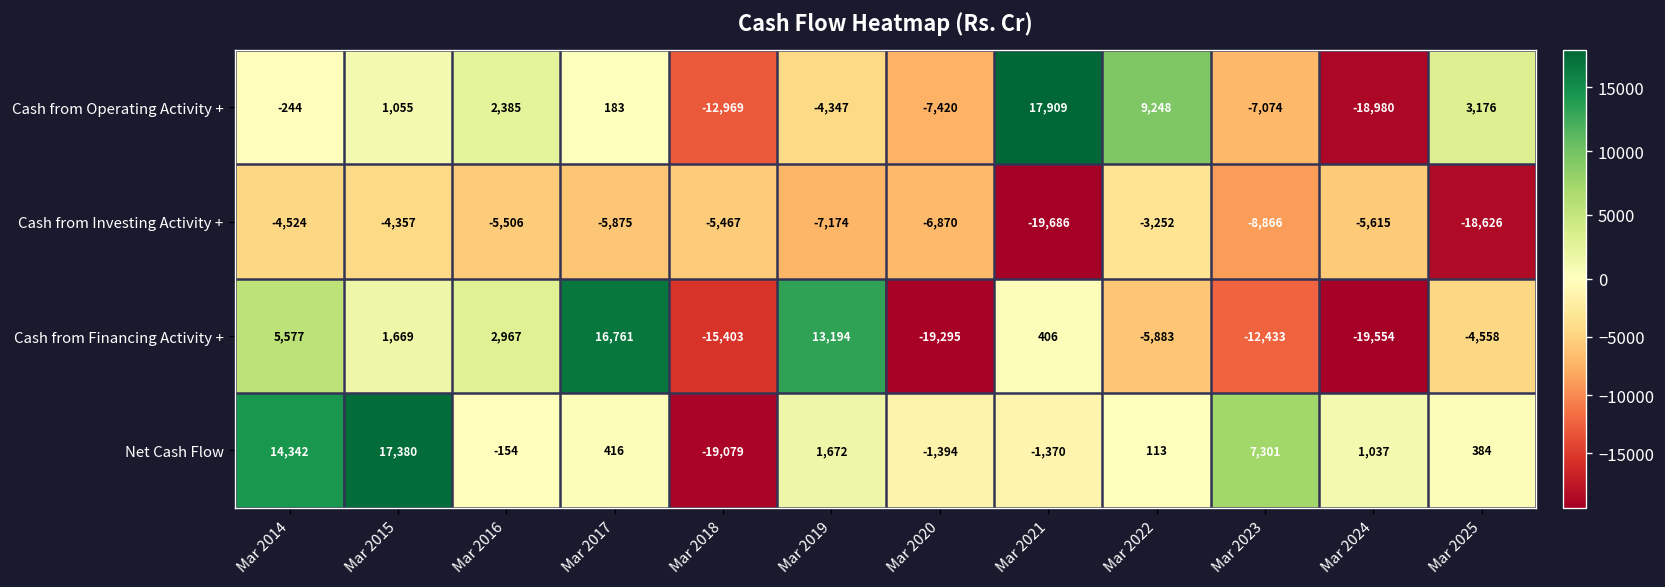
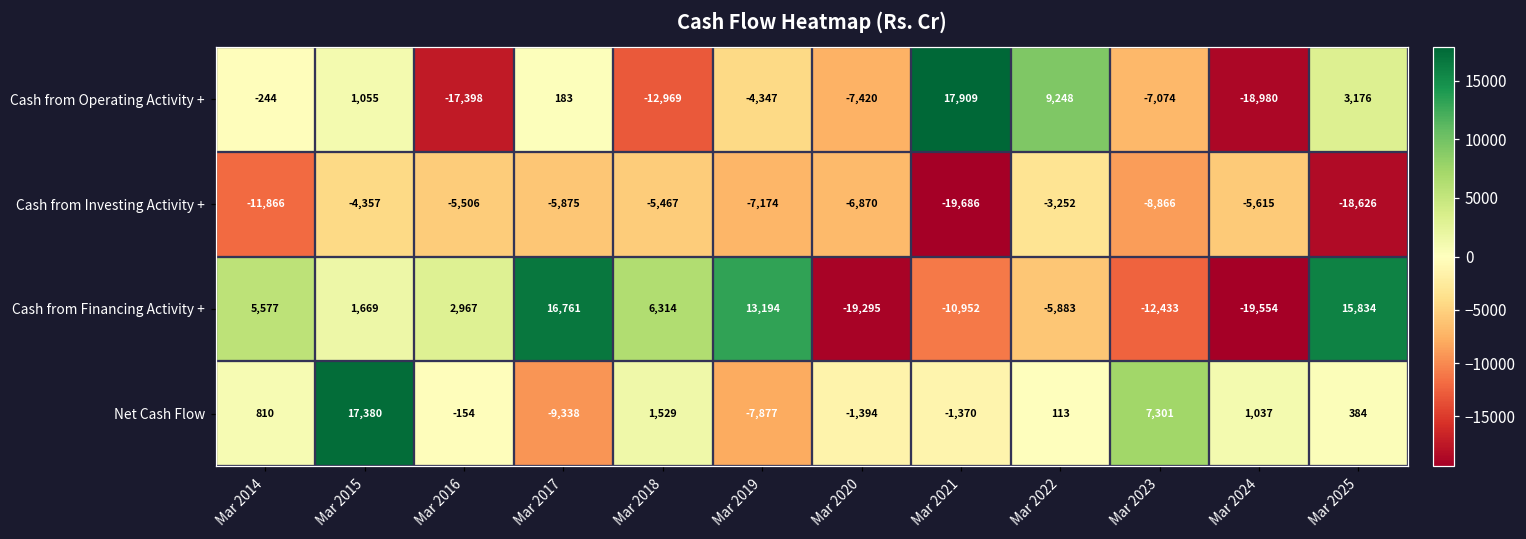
  {
    "Cash from Operating Activity +": {
      "Mar 2014": "-244",
      "Mar 2015": "1,055",
-     "Mar 2016": "2,385",
+     "Mar 2016": "-17,398",
      "Mar 2017": "183",
      "Mar 2018": "-12,969",
      "Mar 2019": "-4,347",
      "Mar 2020": "-7,420",
      "Mar 2021": "17,909",
      "Mar 2022": "9,248",
      "Mar 2023": "-7,074",
      "Mar 2024": "-18,980",
      "Mar 2025": "3,176"
    },
    "Cash from Investing Activity +": {
-     "Mar 2014": "-4,524",
+     "Mar 2014": "-11,866",
      "Mar 2015": "-4,357",
      "Mar 2016": "-5,506",
      "Mar 2017": "-5,875",
      "Mar 2018": "-5,467",
      "Mar 2019": "-7,174",
      "Mar 2020": "-6,870",
      "Mar 2021": "-19,686",
      "Mar 2022": "-3,252",
      "Mar 2023": "-8,866",
      "Mar 2024": "-5,615",
      "Mar 2025": "-18,626"
    },
    "Cash from Financing Activity +": {
      "Mar 2014": "5,577",
      "Mar 2015": "1,669",
      "Mar 2016": "2,967",
      "Mar 2017": "16,761",
-     "Mar 2018": "-15,403",
+     "Mar 2018": "6,314",
      "Mar 2019": "13,194",
      "Mar 2020": "-19,295",
-     "Mar 2021": "406",
+     "Mar 2021": "-10,952",
      "Mar 2022": "-5,883",
      "Mar 2023": "-12,433",
      "Mar 2024": "-19,554",
-     "Mar 2025": "-4,558"
+     "Mar 2025": "15,834"
    },
    "Net Cash Flow": {
-     "Mar 2014": "14,342",
+     "Mar 2014": "810",
      "Mar 2015": "17,380",
      "Mar 2016": "-154",
-     "Mar 2017": "416",
-     "Mar 2018": "-19,079",
-     "Mar 2019": "1,672",
+     "Mar 2017": "-9,338",
+     "Mar 2018": "1,529",
+     "Mar 2019": "-7,877",
      "Mar 2020": "-1,394",
      "Mar 2021": "-1,370",
      "Mar 2022": "113",
      "Mar 2023": "7,301",
      "Mar 2024": "1,037",
      "Mar 2025": "384"
    }
  }
